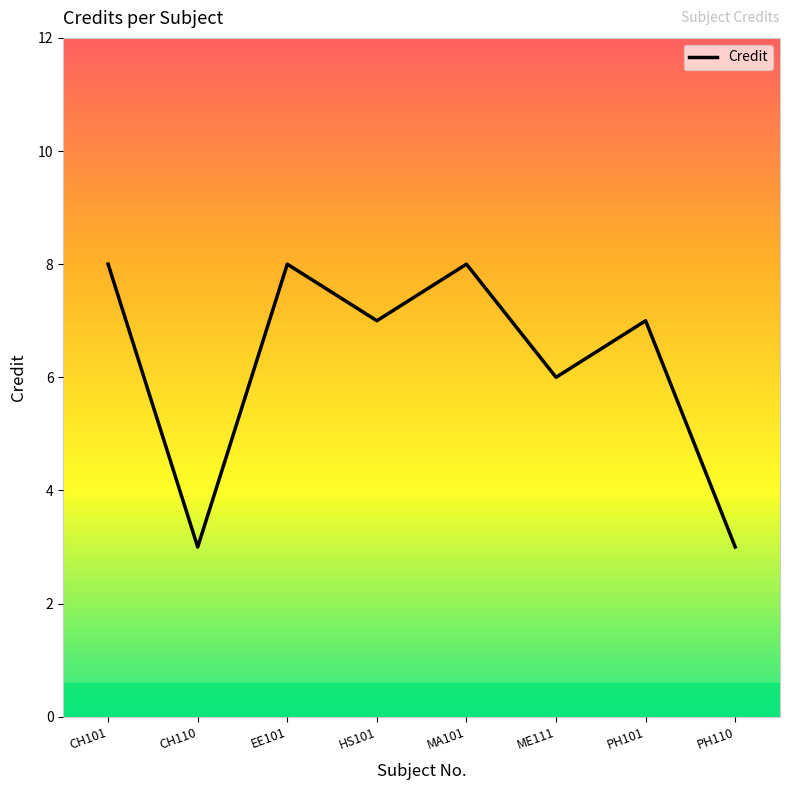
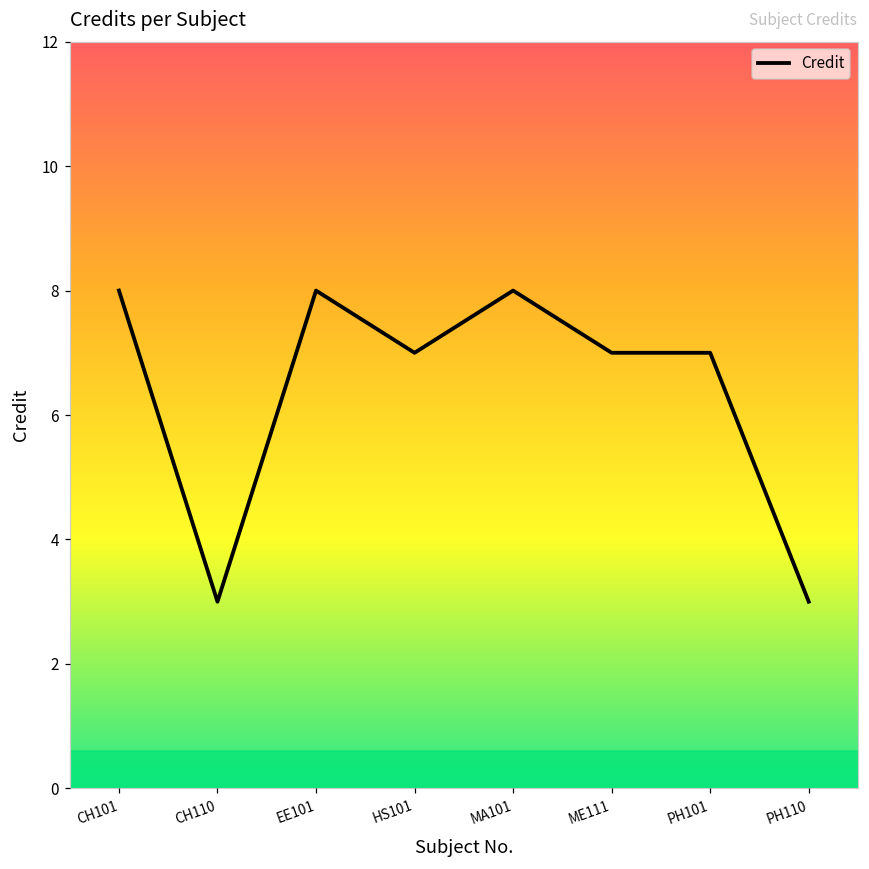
  {
    "CH101": 8,
    "CH110": 3,
    "EE101": 8,
    "HS101": 7,
    "MA101": 8,
-   "ME111": 6,
+   "ME111": 7,
    "PH101": 7,
    "PH110": 3
  }
